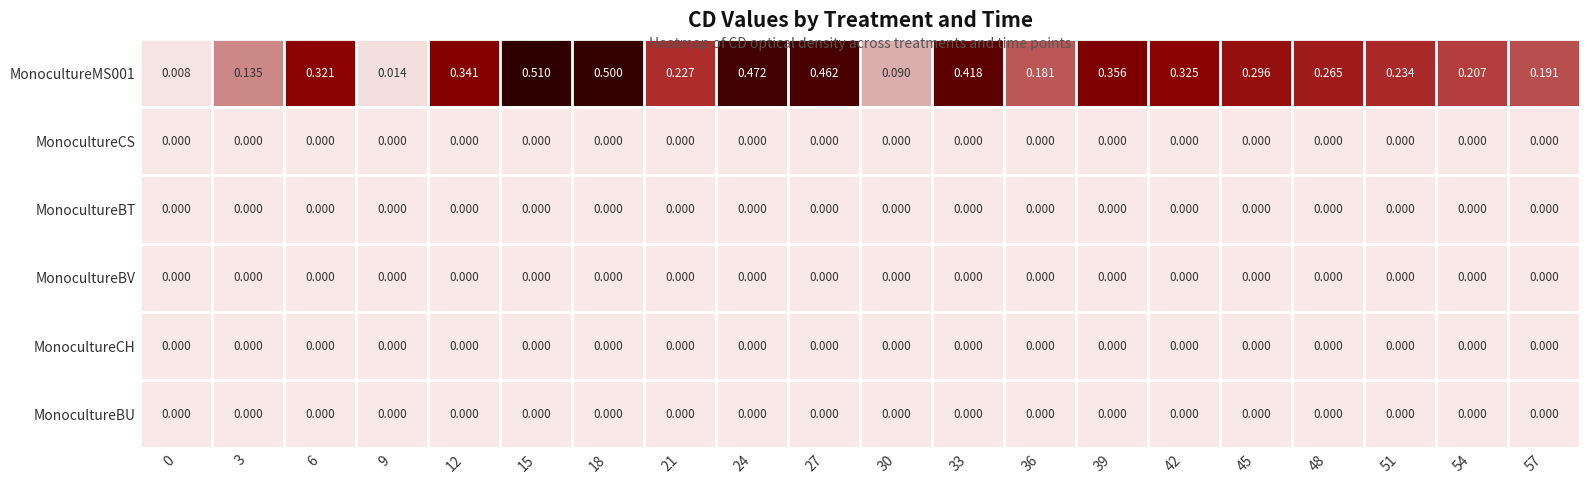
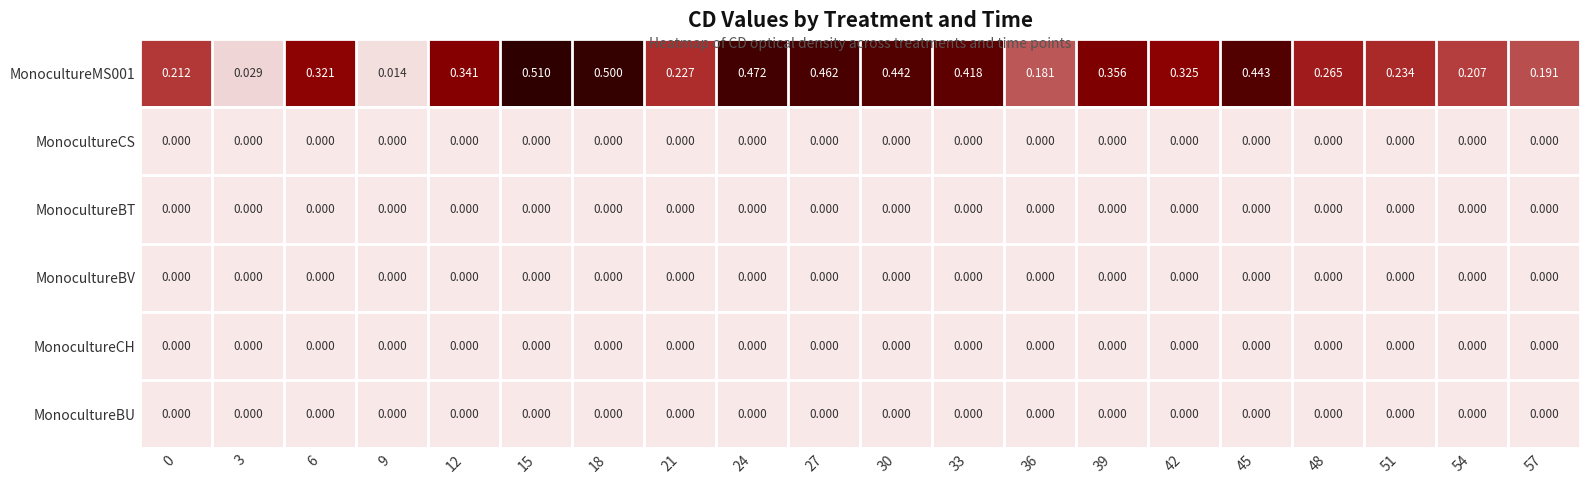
  {
    "MonocultureMS001": {
-     "0": 0.008,
-     "3": 0.135,
+     "0": 0.212,
+     "3": 0.029,
      "6": 0.321,
      "9": 0.014,
      "12": 0.341,
      "15": 0.510,
      "18": 0.500,
      "21": 0.227,
      "24": 0.472,
      "27": 0.462,
-     "30": 0.090,
+     "30": 0.442,
      "33": 0.418,
      "36": 0.181,
      "39": 0.356,
      "42": 0.325,
-     "45": 0.296,
+     "45": 0.443,
      "48": 0.265,
      "51": 0.234,
      "54": 0.207,
      "57": 0.191
    },
    "MonocultureCS": {
      "0": 0.000,
      "3": 0.000,
      "6": 0.000,
      "9": 0.000,
      "12": 0.000,
      "15": 0.000,
      "18": 0.000,
      "21": 0.000,
      "24": 0.000,
      "27": 0.000,
      "30": 0.000,
      "33": 0.000,
      "36": 0.000,
      "39": 0.000,
      "42": 0.000,
      "45": 0.000,
      "48": 0.000,
      "51": 0.000,
      "54": 0.000,
      "57": 0.000
    },
    "MonocultureBT": {
      "0": 0.000,
      "3": 0.000,
      "6": 0.000,
      "9": 0.000,
      "12": 0.000,
      "15": 0.000,
      "18": 0.000,
      "21": 0.000,
      "24": 0.000,
      "27": 0.000,
      "30": 0.000,
      "33": 0.000,
      "36": 0.000,
      "39": 0.000,
      "42": 0.000,
      "45": 0.000,
      "48": 0.000,
      "51": 0.000,
      "54": 0.000,
      "57": 0.000
    },
    "MonocultureBV": {
      "0": 0.000,
      "3": 0.000,
      "6": 0.000,
      "9": 0.000,
      "12": 0.000,
      "15": 0.000,
      "18": 0.000,
      "21": 0.000,
      "24": 0.000,
      "27": 0.000,
      "30": 0.000,
      "33": 0.000,
      "36": 0.000,
      "39": 0.000,
      "42": 0.000,
      "45": 0.000,
      "48": 0.000,
      "51": 0.000,
      "54": 0.000,
      "57": 0.000
    },
    "MonocultureCH": {
      "0": 0.000,
      "3": 0.000,
      "6": 0.000,
      "9": 0.000,
      "12": 0.000,
      "15": 0.000,
      "18": 0.000,
      "21": 0.000,
      "24": 0.000,
      "27": 0.000,
      "30": 0.000,
      "33": 0.000,
      "36": 0.000,
      "39": 0.000,
      "42": 0.000,
      "45": 0.000,
      "48": 0.000,
      "51": 0.000,
      "54": 0.000,
      "57": 0.000
    },
    "MonocultureBU": {
      "0": 0.000,
      "3": 0.000,
      "6": 0.000,
      "9": 0.000,
      "12": 0.000,
      "15": 0.000,
      "18": 0.000,
      "21": 0.000,
      "24": 0.000,
      "27": 0.000,
      "30": 0.000,
      "33": 0.000,
      "36": 0.000,
      "39": 0.000,
      "42": 0.000,
      "45": 0.000,
      "48": 0.000,
      "51": 0.000,
      "54": 0.000,
      "57": 0.000
    }
  }
